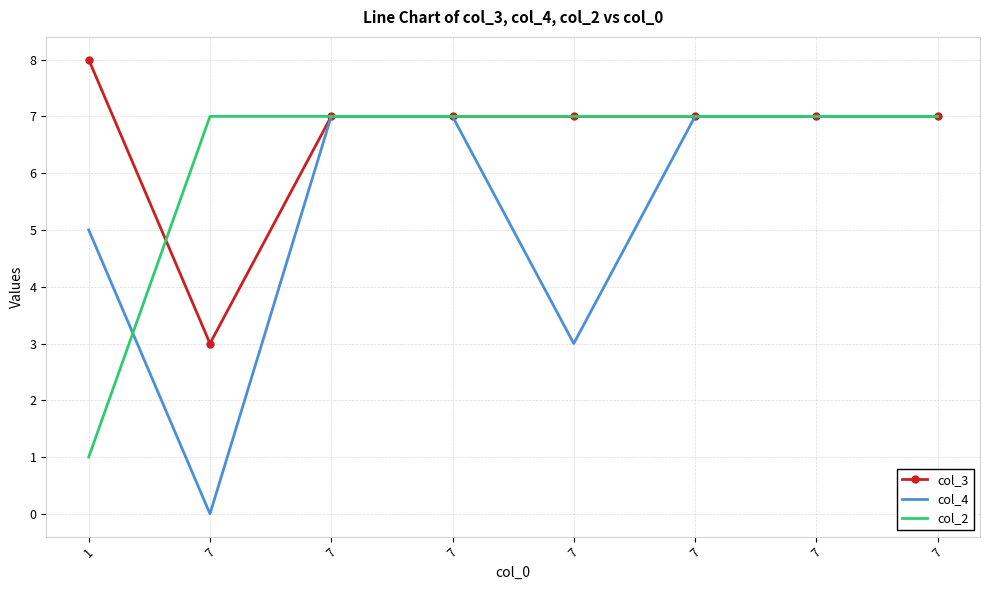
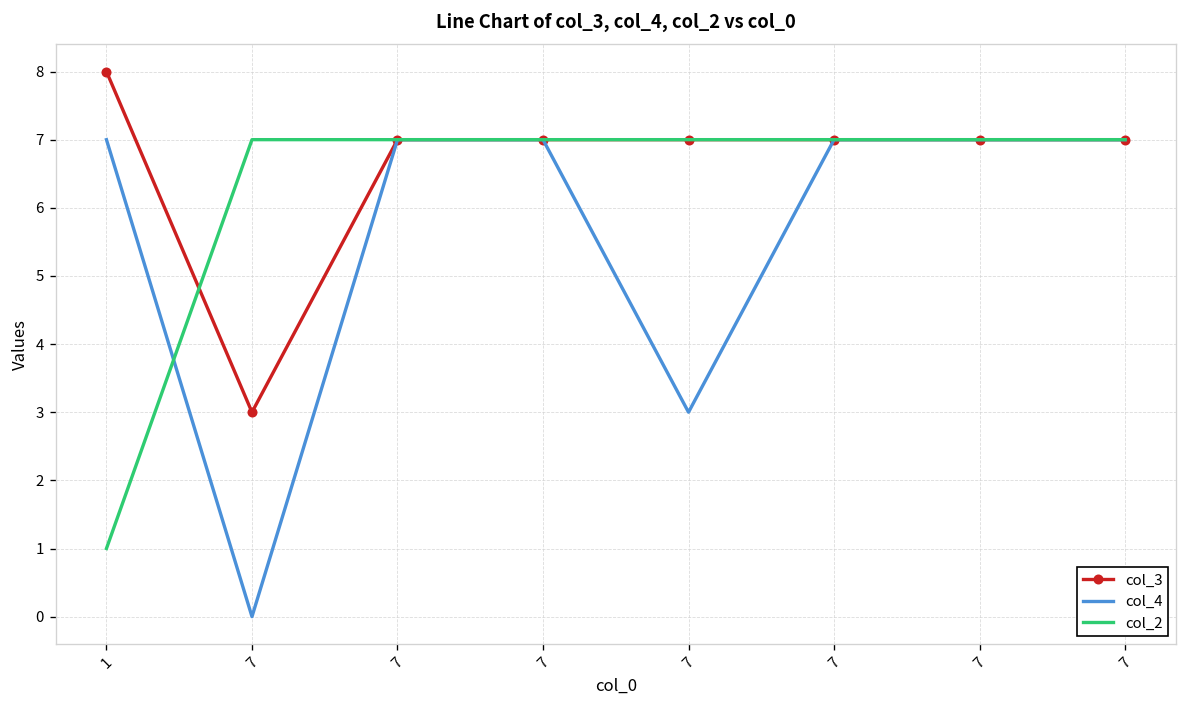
  {
    "col_3": {
      "1": 8
    },
    "col_4": {
-     "1": 5
+     "1": 7
    },
    "col_2": {
      "1": 1
    }
  }
